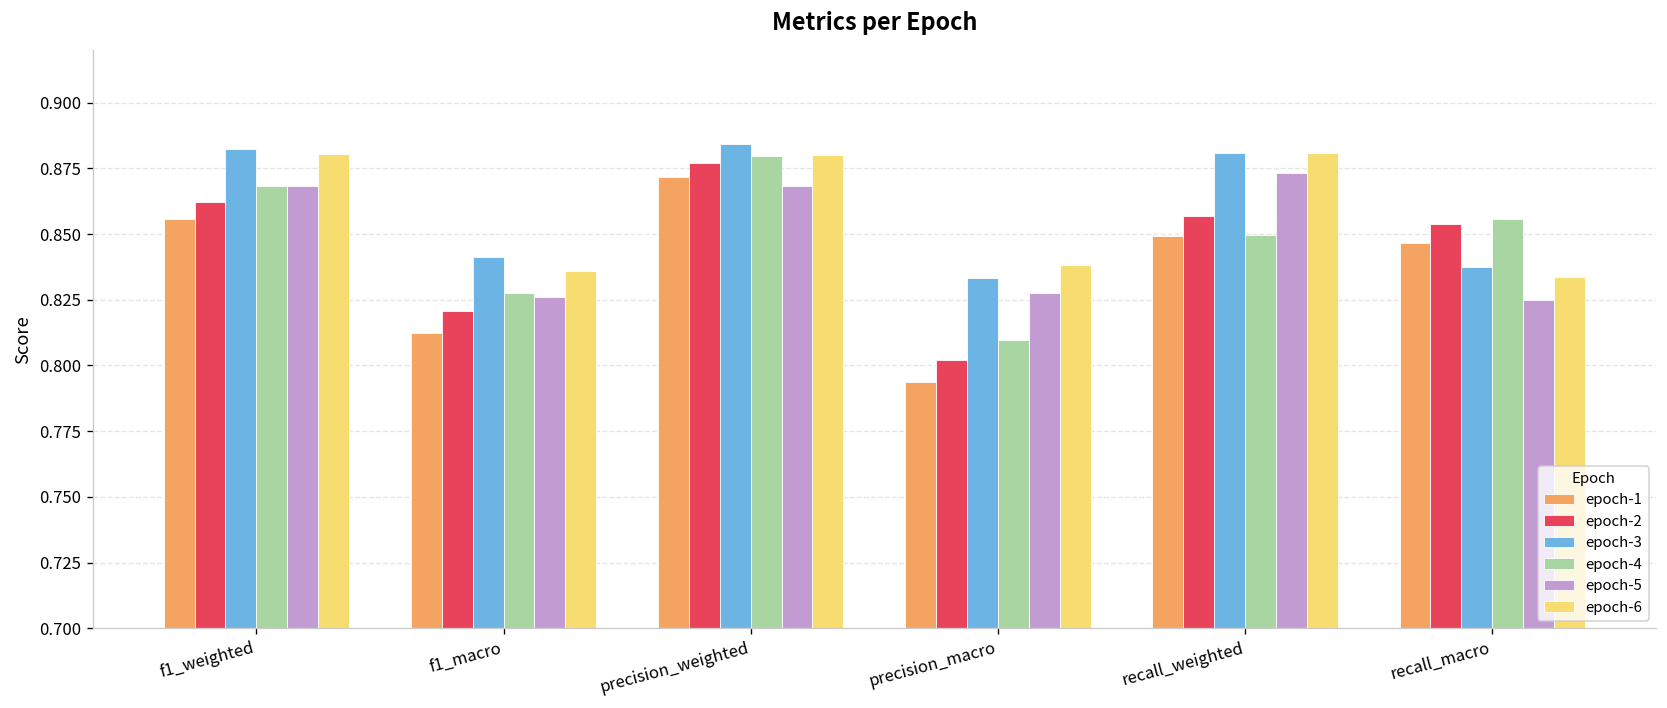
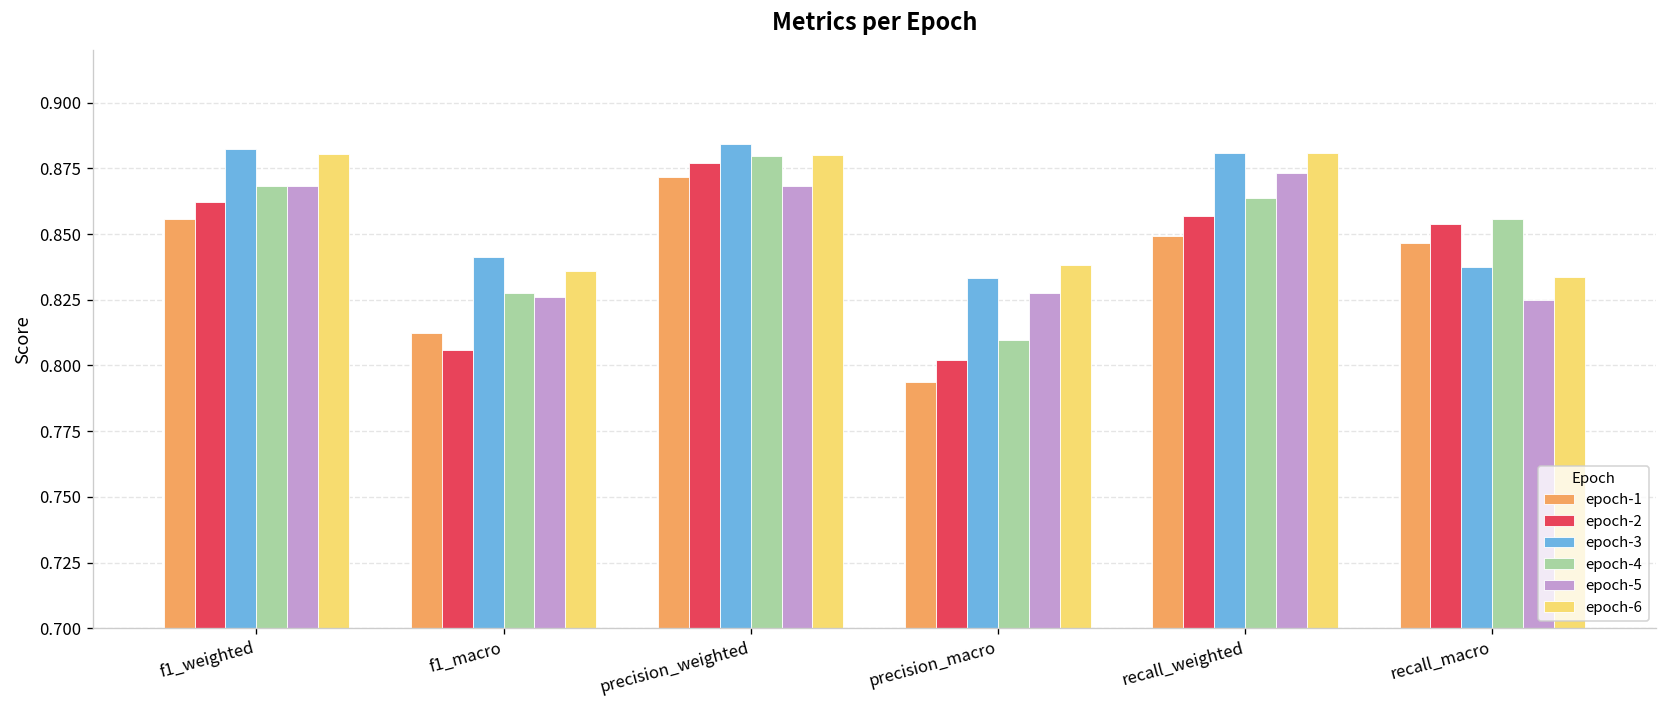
  {
    "epoch-2": {
      "f1_weighted": 0.862,
-     "f1_macro": 0.821,
+     "f1_macro": 0.806,
      "precision_weighted": 0.877,
      "precision_macro": 0.802,
      "recall_weighted": 0.857,
      "recall_macro": 0.854
    },
    "epoch-3": {
      "f1_weighted": 0.882,
      "f1_macro": 0.841,
      "precision_weighted": 0.884,
      "precision_macro": 0.833,
      "recall_weighted": 0.881,
      "recall_macro": 0.837
    },
    "epoch-4": {
      "f1_weighted": 0.868,
      "f1_macro": 0.827,
      "precision_weighted": 0.880,
      "precision_macro": 0.810,
-     "recall_weighted": 0.850,
+     "recall_weighted": 0.864,
      "recall_macro": 0.856
    },
    "epoch-5": {
      "f1_weighted": 0.868,
      "f1_macro": 0.826,
      "precision_weighted": 0.868,
      "precision_macro": 0.827,
      "recall_weighted": 0.873,
      "recall_macro": 0.825
    }
  }
